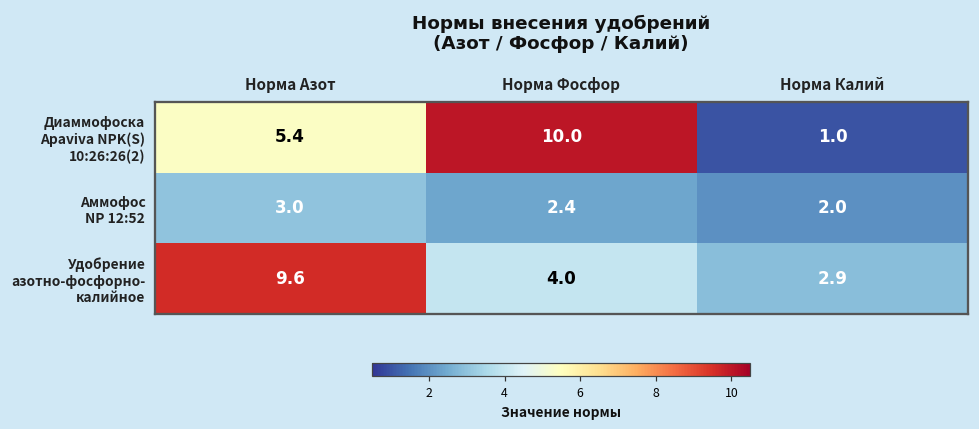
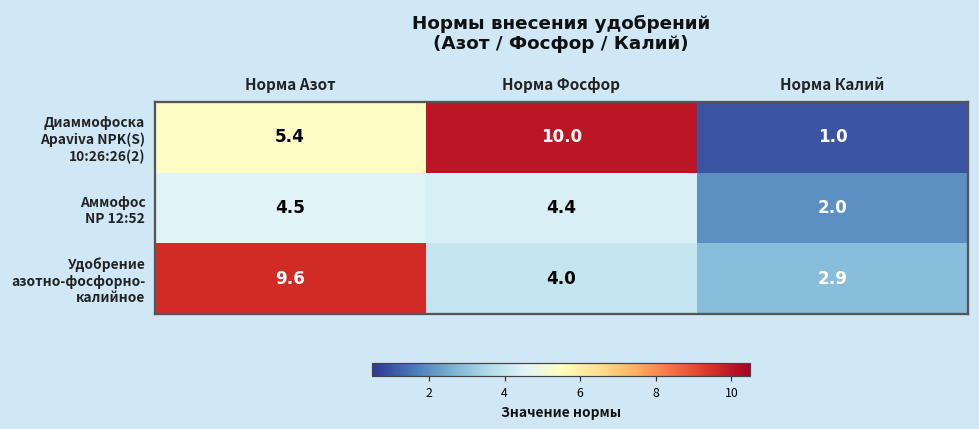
  {
    "Диаммофоска Apaviva NPK(S) 10:26:26(2)": {
      "Норма Азот": 5.4,
      "Норма Фосфор": 10.0,
      "Норма Калий": 1.0
    },
    "Аммофос NP 12:52": {
-     "Норма Азот": 3.0,
-     "Норма Фосфор": 2.4,
+     "Норма Азот": 4.5,
+     "Норма Фосфор": 4.4,
      "Норма Калий": 2.0
    },
    "Удобрение азотно-фосфорно- калийное": {
      "Норма Азот": 9.6,
      "Норма Фосфор": 4.0,
      "Норма Калий": 2.9
    }
  }
